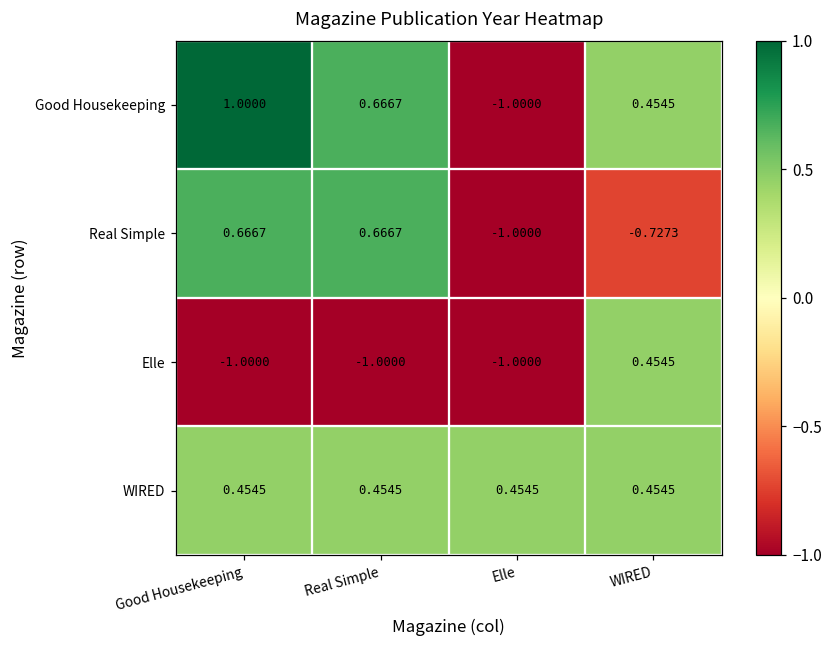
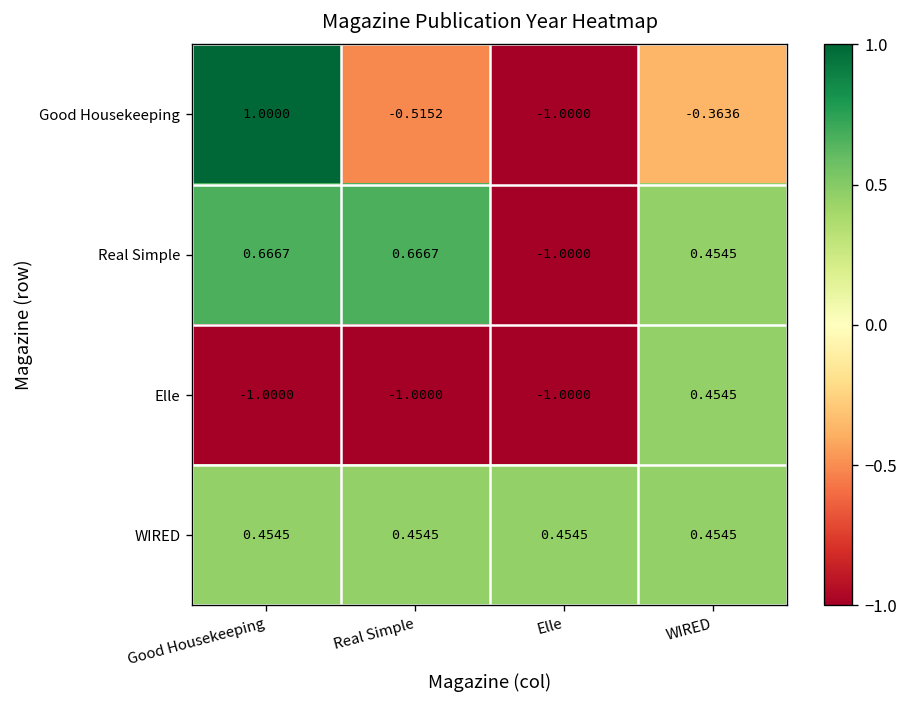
  {
    "Good Housekeeping": {
      "Good Housekeeping": 1.0000,
-     "Real Simple": 0.6667,
+     "Real Simple": -0.5152,
      "Elle": -1.0000,
-     "WIRED": 0.4545
+     "WIRED": -0.3636
    },
    "Real Simple": {
      "Good Housekeeping": 0.6667,
      "Real Simple": 0.6667,
      "Elle": -1.0000,
-     "WIRED": -0.7273
+     "WIRED": 0.4545
    },
    "Elle": {
      "Good Housekeeping": -1.0000,
      "Real Simple": -1.0000,
      "Elle": -1.0000,
      "WIRED": 0.4545
    },
    "WIRED": {
      "Good Housekeeping": 0.4545,
      "Real Simple": 0.4545,
      "Elle": 0.4545,
      "WIRED": 0.4545
    }
  }
